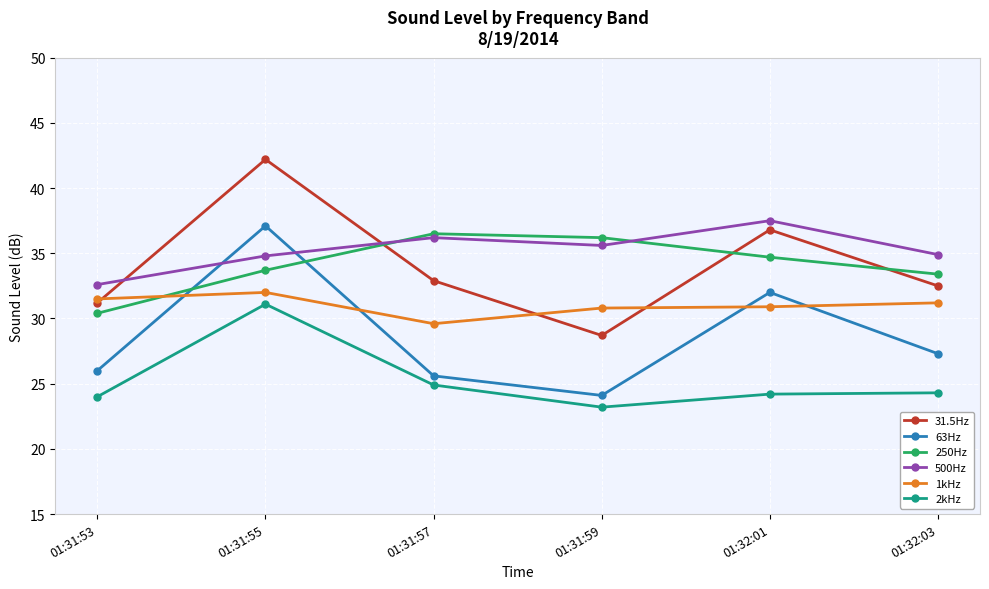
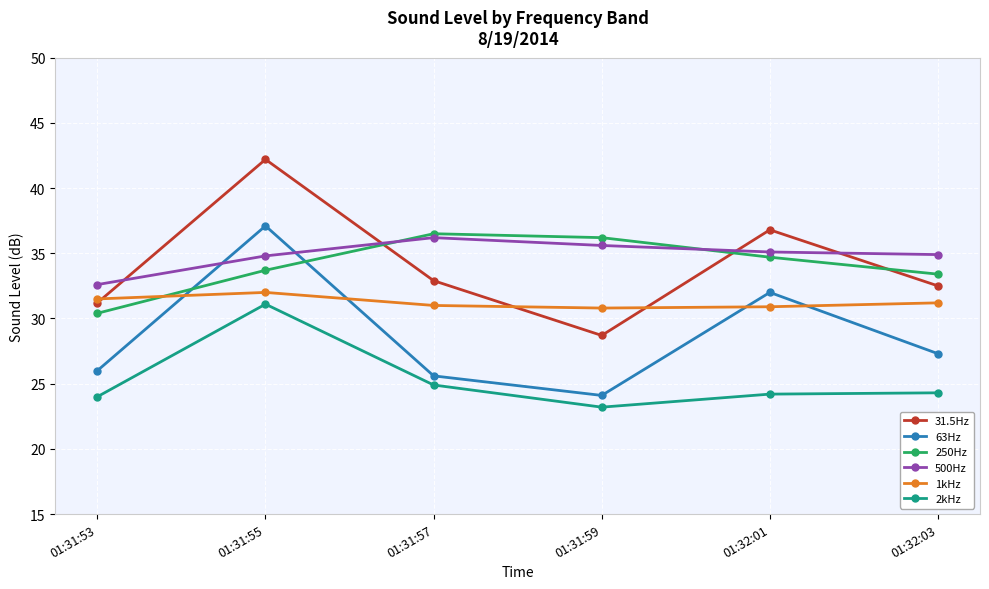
  {
    "31.5Hz": {
      "01:31:53": 31.2,
      "01:31:55": 42.2,
      "01:31:57": 32.9,
      "01:31:59": 28.7,
      "01:32:01": 36.8,
      "01:32:03": 32.5
    },
    "63Hz": {
      "01:31:53": 26.0,
      "01:31:55": 37.1,
      "01:31:57": 25.6,
      "01:31:59": 24.1,
      "01:32:01": 32.0,
      "01:32:03": 27.3
    },
    "500Hz": {
      "01:31:53": 32.6,
      "01:31:55": 34.8,
      "01:31:57": 36.2,
      "01:31:59": 35.6,
-     "01:32:01": 37.5,
+     "01:32:01": 35.1,
      "01:32:03": 34.9
    },
    "1kHz": {
      "01:31:53": 31.5,
      "01:31:55": 32.0,
-     "01:31:57": 29.6,
+     "01:31:57": 31.0,
      "01:31:59": 30.8,
      "01:32:01": 30.9,
      "01:32:03": 31.2
    }
  }
